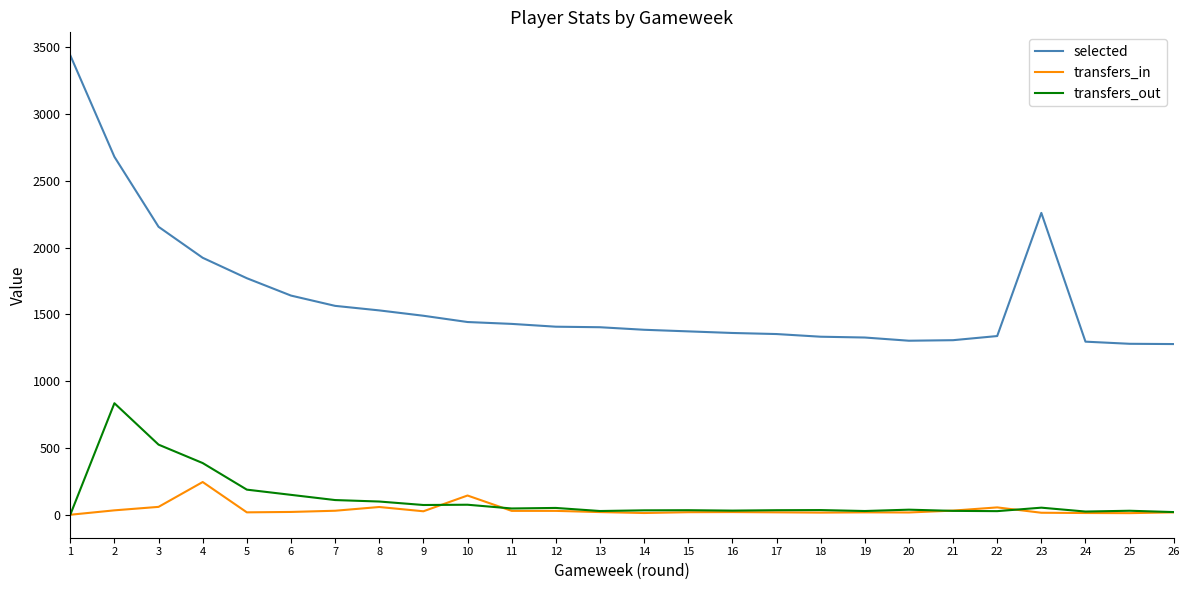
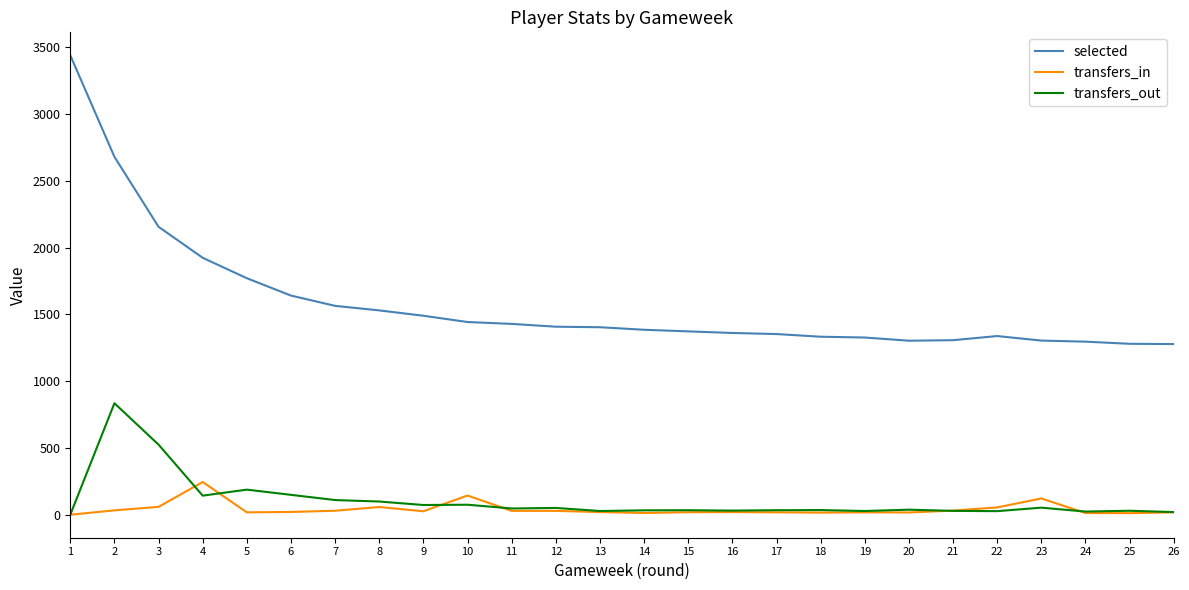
  {
    "selected": {
      "1": 3440,
      "2": 2680,
      "3": 2160,
      "4": 1920,
      "5": 1770,
      "6": 1640,
      "7": 1560,
      "8": 1530,
      "9": 1490,
      "10": 1440,
      "11": 1430,
      "12": 1410,
      "13": 1400,
      "14": 1390,
      "15": 1370,
      "16": 1360,
      "17": 1350,
      "18": 1330,
      "19": 1330,
      "20": 1300,
      "21": 1310,
      "22": 1340,
-     "23": 2260,
+     "23": 1300,
      "24": 1300,
      "25": 1280,
      "26": 1280
    },
    "transfers_in": {
      "2": 30,
      "3": 60,
      "4": 250,
      "5": 20,
      "6": 20,
      "7": 30,
      "8": 60,
      "9": 30,
      "10": 140,
      "12": 30,
      "14": 10,
      "20": 20,
      "22": 60,
-     "23": 20
+     "23": 120
    },
    "transfers_out": {
      "2": 840,
      "3": 530,
-     "4": 390,
+     "4": 140,
      "5": 190,
      "6": 150,
      "7": 110,
      "8": 100,
      "9": 70,
      "10": 80,
      "12": 50,
      "14": 30,
      "20": 40,
      "22": 30,
      "23": 50
    }
  }
